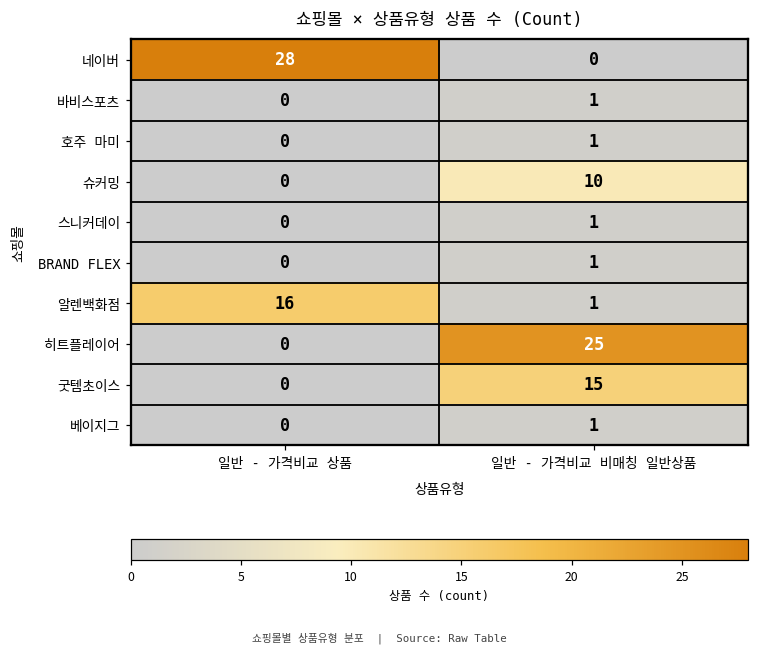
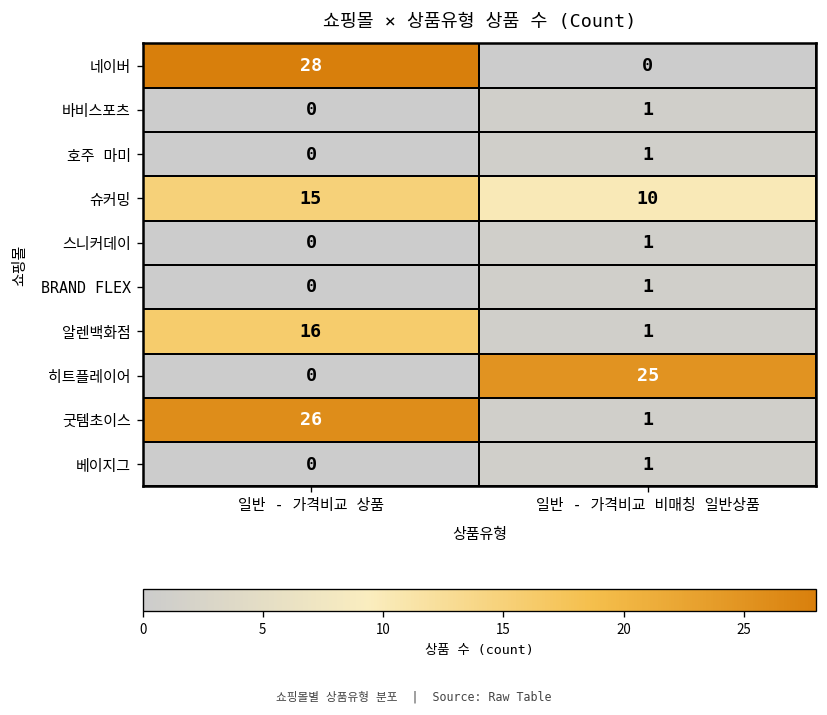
  {
    "네이버": {
      "일반 - 가격비교 상품": 28,
      "일반 - 가격비교 비매칭 일반상품": 0
    },
    "바비스포츠": {
      "일반 - 가격비교 상품": 0,
      "일반 - 가격비교 비매칭 일반상품": 1
    },
    "호주 마미": {
      "일반 - 가격비교 상품": 0,
      "일반 - 가격비교 비매칭 일반상품": 1
    },
    "슈커밍": {
-     "일반 - 가격비교 상품": 0,
+     "일반 - 가격비교 상품": 15,
      "일반 - 가격비교 비매칭 일반상품": 10
    },
    "스니커데이": {
      "일반 - 가격비교 상품": 0,
      "일반 - 가격비교 비매칭 일반상품": 1
    },
    "BRAND FLEX": {
      "일반 - 가격비교 상품": 0,
      "일반 - 가격비교 비매칭 일반상품": 1
    },
    "알렌백화점": {
      "일반 - 가격비교 상품": 16,
      "일반 - 가격비교 비매칭 일반상품": 1
    },
    "히트플레이어": {
      "일반 - 가격비교 상품": 0,
      "일반 - 가격비교 비매칭 일반상품": 25
    },
    "굿템초이스": {
-     "일반 - 가격비교 상품": 0,
-     "일반 - 가격비교 비매칭 일반상품": 15
+     "일반 - 가격비교 상품": 26,
+     "일반 - 가격비교 비매칭 일반상품": 1
    },
    "베이지그": {
      "일반 - 가격비교 상품": 0,
      "일반 - 가격비교 비매칭 일반상품": 1
    }
  }
